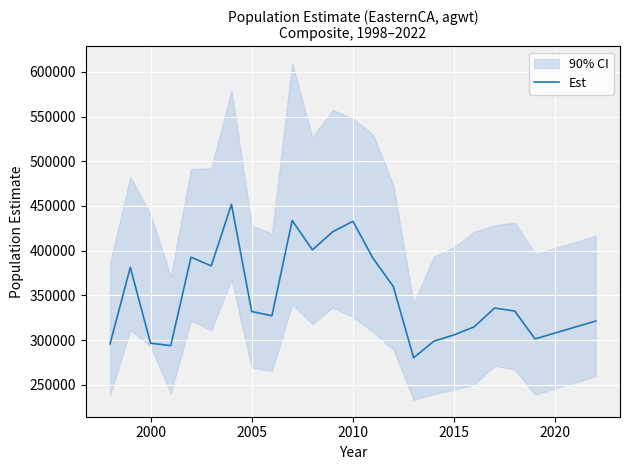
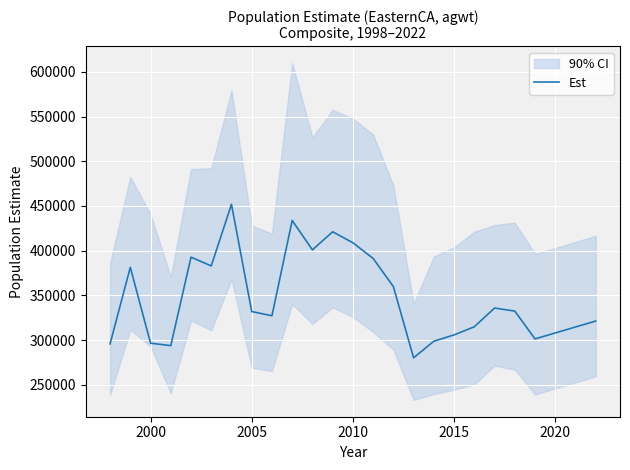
  {
    "Est": {
      "2000": 300000,
      "2005": 330000,
-     "2010": 430000,
+     "2010": 410000,
      "2015": 310000
    }
  }
